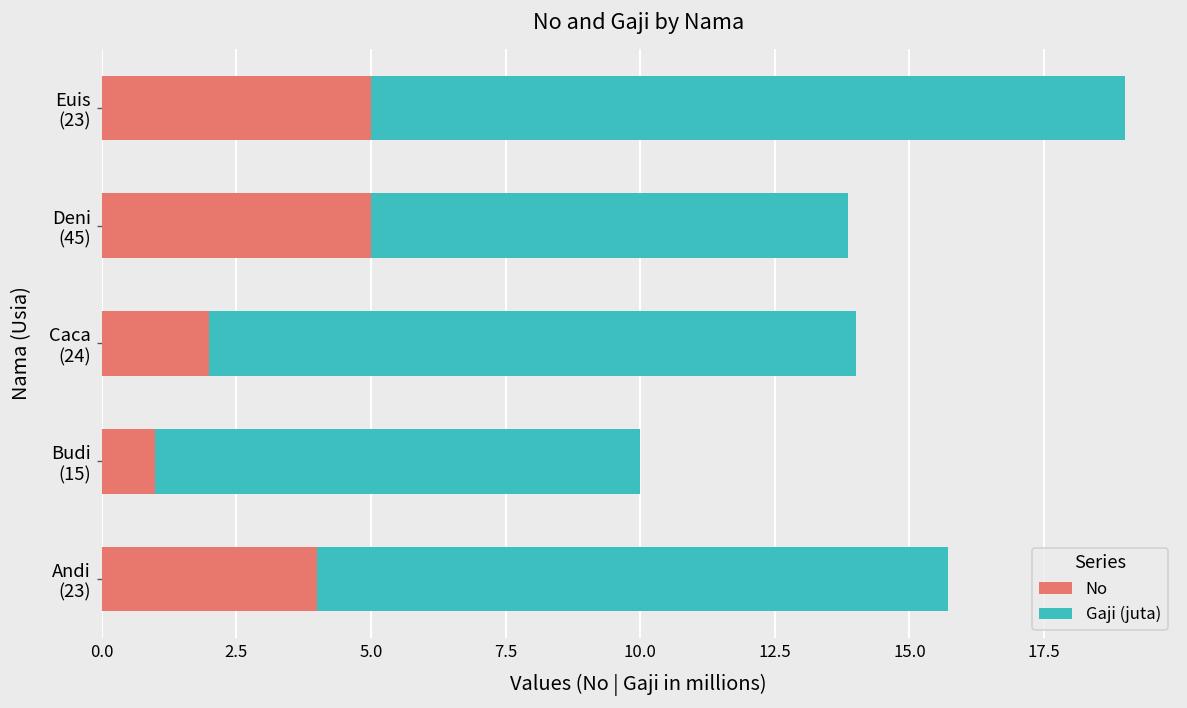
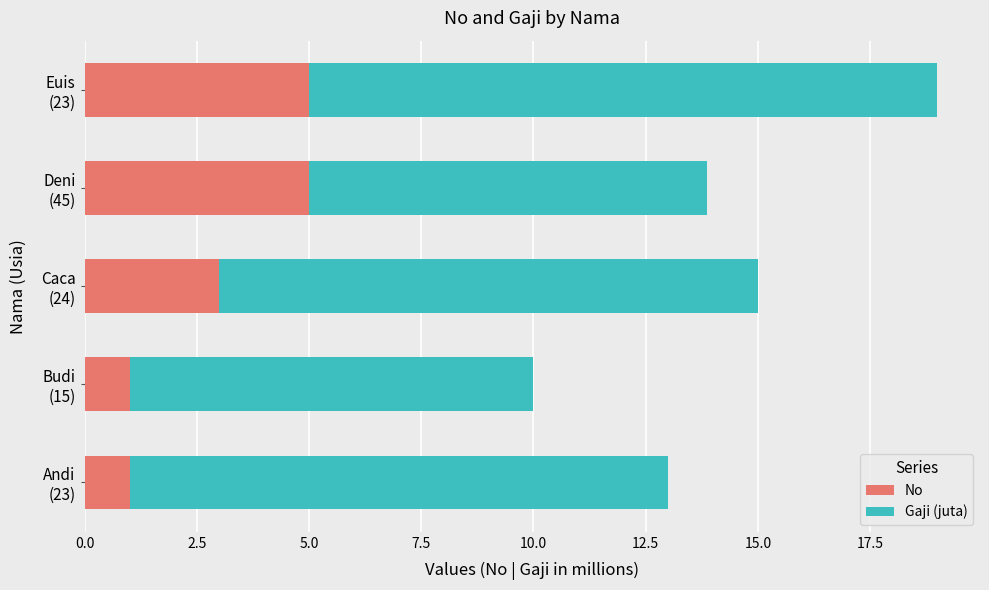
  {
    "No": {
      "Euis (23)": 5,
      "Deni (45)": 5,
-     "Caca (24)": 2,
+     "Caca (24)": 3,
      "Budi (15)": 1,
-     "Andi (23)": 4
+     "Andi (23)": 1
    },
    "Gaji (juta)": {
      "Euis (23)": 14.0,
      "Deni (45)": 8.9,
      "Caca (24)": 12.0,
      "Budi (15)": 9.0,
-     "Andi (23)": 11.7
+     "Andi (23)": 12.0
    }
  }
